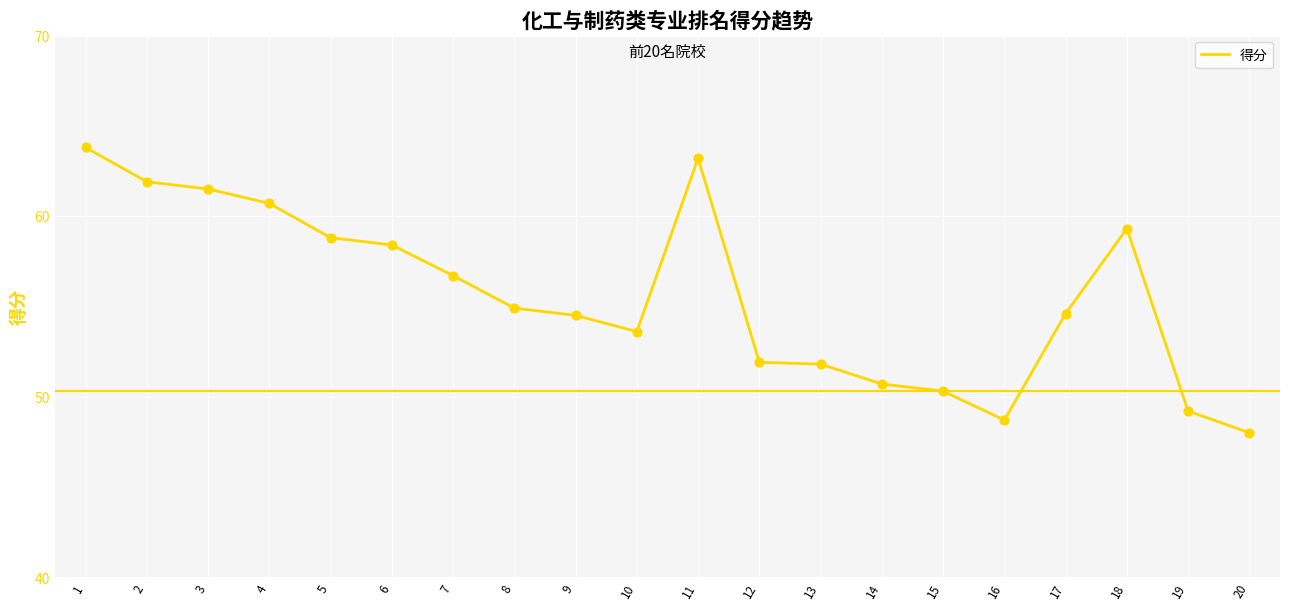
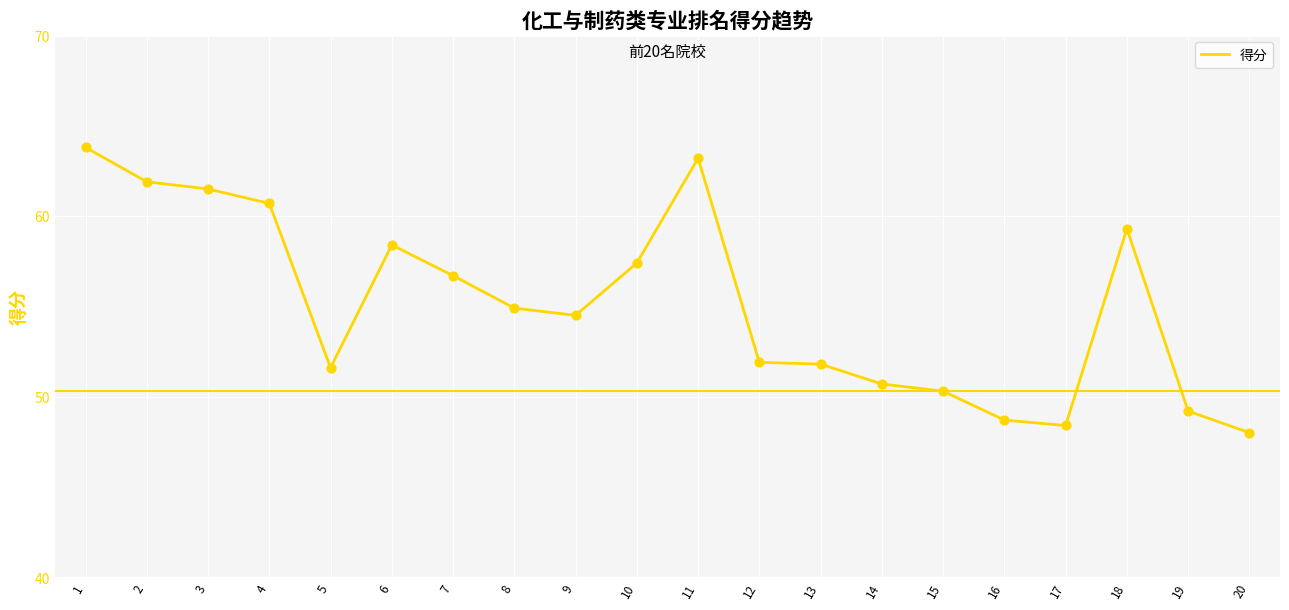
  {
    "1": 63.8,
    "2": 61.9,
    "3": 61.5,
    "4": 60.7,
-   "5": 58.8,
+   "5": 51.6,
    "6": 58.4,
    "7": 56.7,
    "8": 54.9,
    "9": 54.5,
-   "10": 53.6,
+   "10": 57.4,
    "11": 63.2,
    "12": 51.9,
    "13": 51.8,
    "14": 50.7,
    "15": 50.3,
    "16": 48.7,
-   "17": 54.6,
+   "17": 48.4,
    "18": 59.3,
    "19": 49.2,
    "20": 48.0
  }
